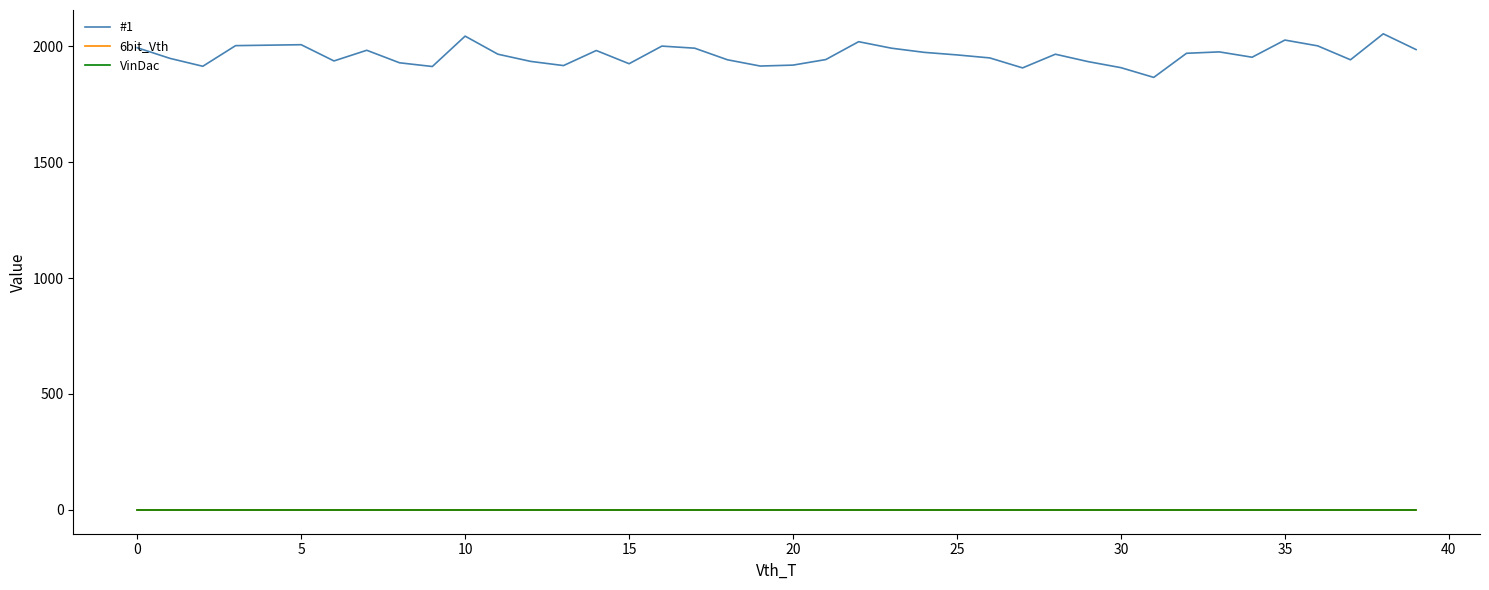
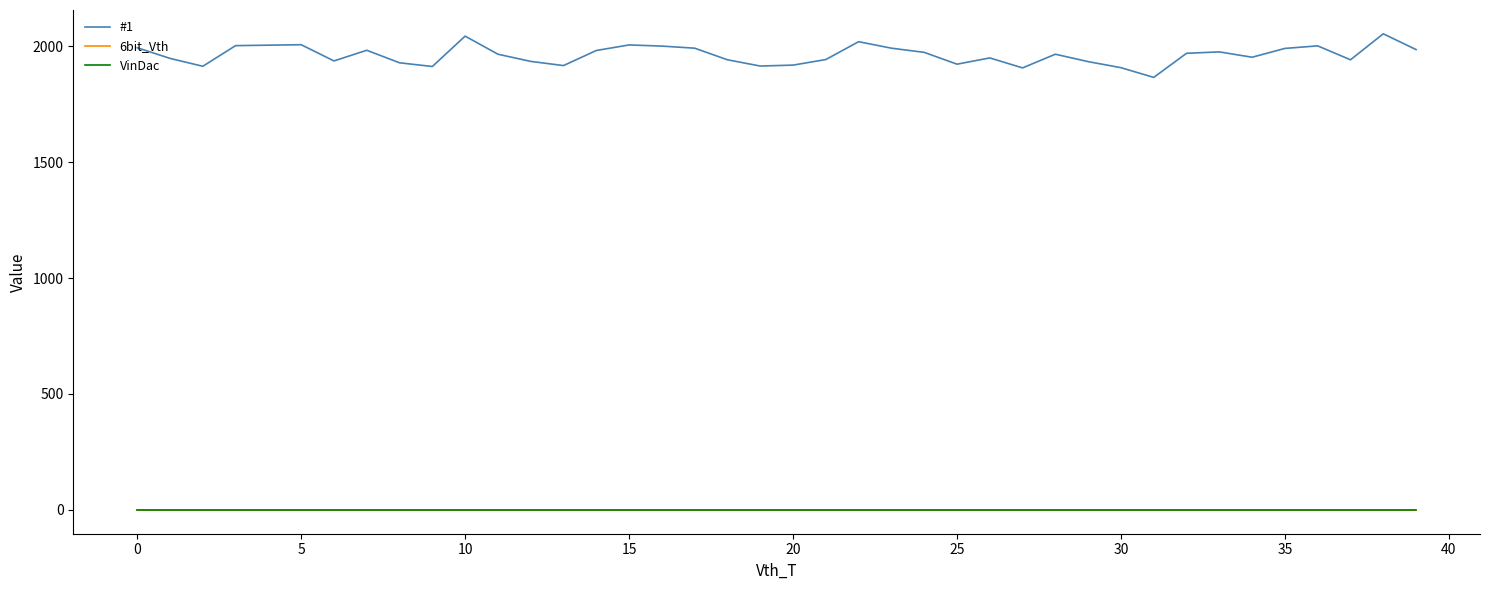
  {
    "#1": {
      "0": 1990,
      "5": 2010,
      "10": 2040,
-     "15": 1920,
+     "15": 2010,
      "20": 1920,
-     "25": 1960,
+     "25": 1920,
      "30": 1910,
-     "35": 2030
+     "35": 1990
    },
    "VinDac": {
      "0": 0,
      "5": 0,
      "10": 0,
      "15": 0,
      "20": 0,
      "25": 0,
      "30": 0,
      "35": 0
    }
  }
